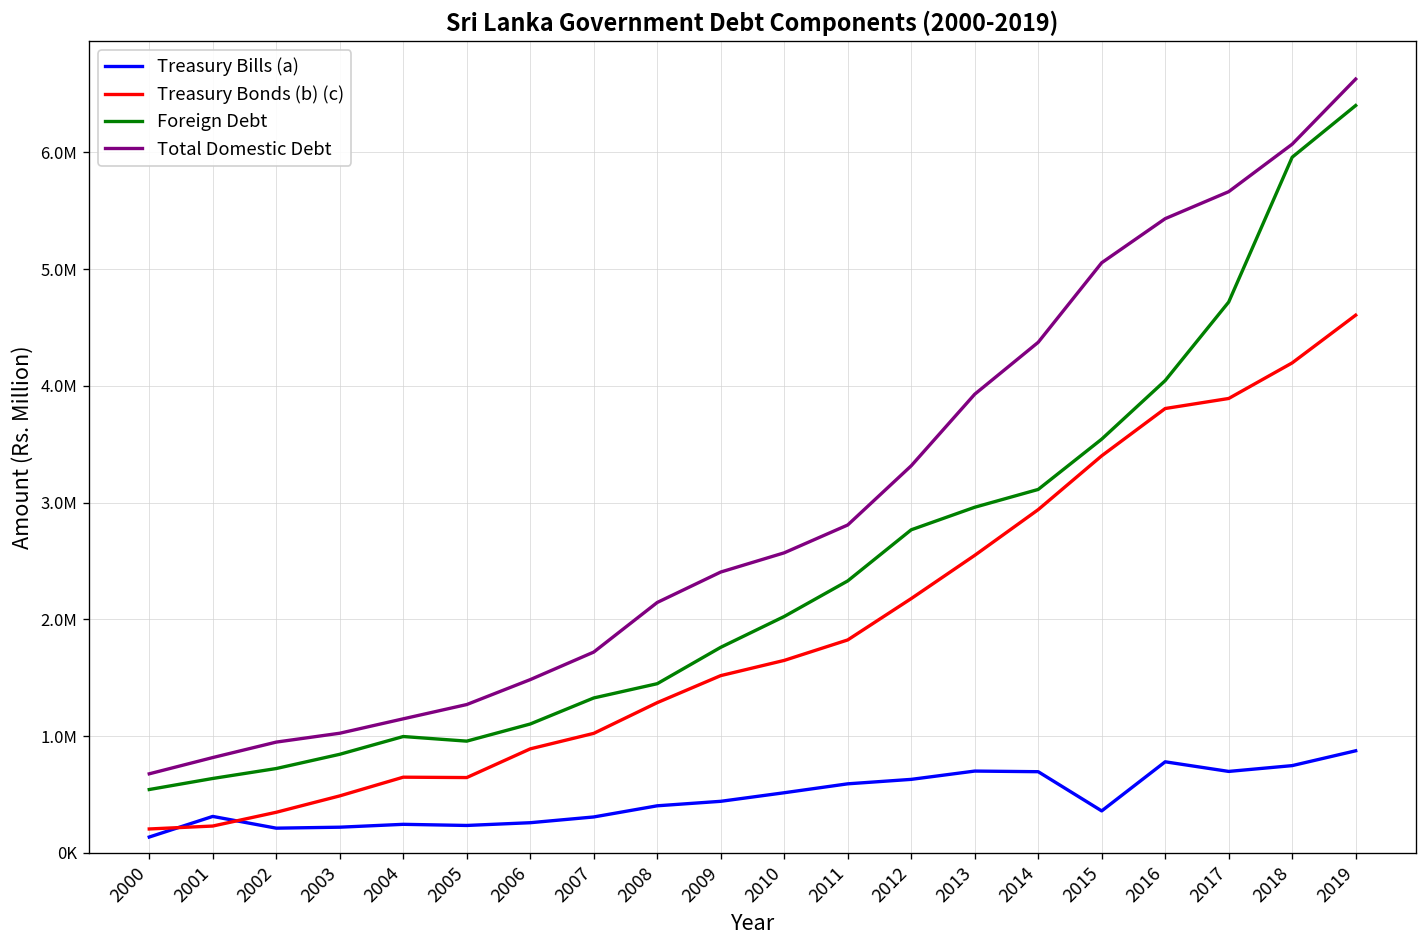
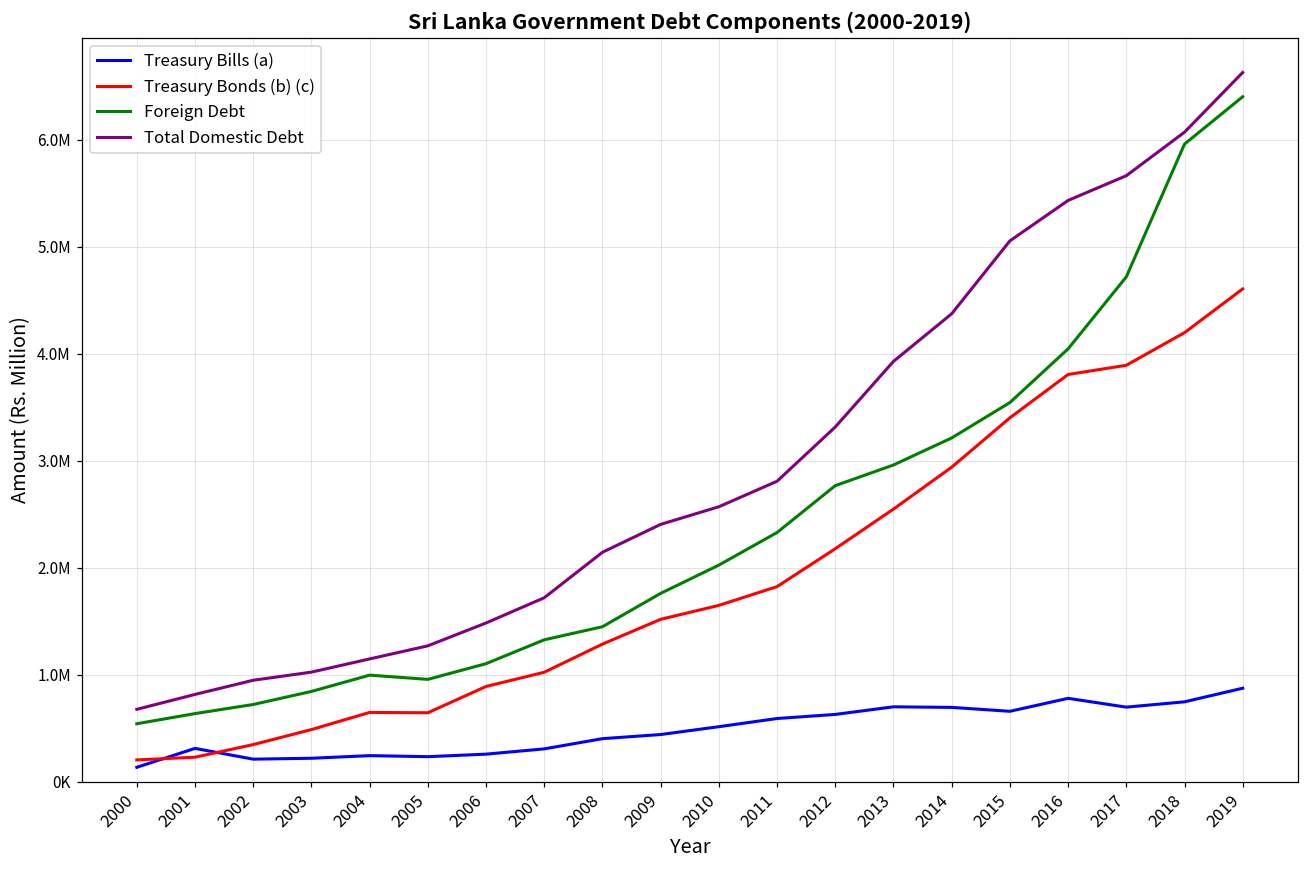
  {
    "Treasury Bills (a)": {
      "2000": 100000,
      "2001": 300000,
      "2002": 200000,
      "2003": 200000,
      "2004": 200000,
      "2005": 200000,
      "2006": 300000,
      "2007": 300000,
      "2008": 400000,
      "2009": 400000,
      "2010": 500000,
      "2011": 600000,
      "2012": 600000,
      "2013": 700000,
      "2014": 700000,
-     "2015": 400000,
+     "2015": 700000,
      "2016": 800000,
      "2017": 700000,
      "2018": 700000,
      "2019": 900000
    },
    "Treasury Bonds (b) (c)": {
      "2000": 200000,
      "2001": 200000,
      "2002": 300000,
      "2003": 500000,
      "2004": 600000,
      "2005": 600000,
      "2006": 900000,
      "2007": 1000000,
      "2008": 1300000,
      "2009": 1500000,
      "2010": 1600000,
      "2011": 1800000,
      "2012": 2200000,
      "2013": 2500000,
      "2014": 2900000,
      "2015": 3400000,
      "2016": 3800000,
      "2017": 3900000,
      "2018": 4200000,
      "2019": 4600000
    },
    "Foreign Debt": {
      "2000": 500000,
      "2001": 600000,
      "2002": 700000,
      "2003": 800000,
      "2004": 1000000,
      "2005": 1000000,
      "2006": 1100000,
      "2007": 1300000,
      "2008": 1400000,
      "2009": 1800000,
      "2010": 2000000,
      "2011": 2300000,
      "2012": 2800000,
      "2013": 3000000,
-     "2014": 3100000,
+     "2014": 3200000,
      "2015": 3500000,
      "2016": 4000000,
      "2017": 4700000,
      "2018": 6000000,
      "2019": 6400000
    },
    "Total Domestic Debt": {
      "2000": 700000,
      "2001": 800000,
      "2002": 900000,
      "2003": 1000000,
      "2004": 1100000,
      "2005": 1300000,
      "2006": 1500000,
      "2007": 1700000,
      "2008": 2100000,
      "2009": 2400000,
      "2010": 2600000,
      "2011": 2800000,
      "2012": 3300000,
      "2013": 3900000,
      "2014": 4400000,
      "2015": 5100000,
      "2016": 5400000,
      "2017": 5700000,
      "2018": 6100000,
      "2019": 6600000
    }
  }
